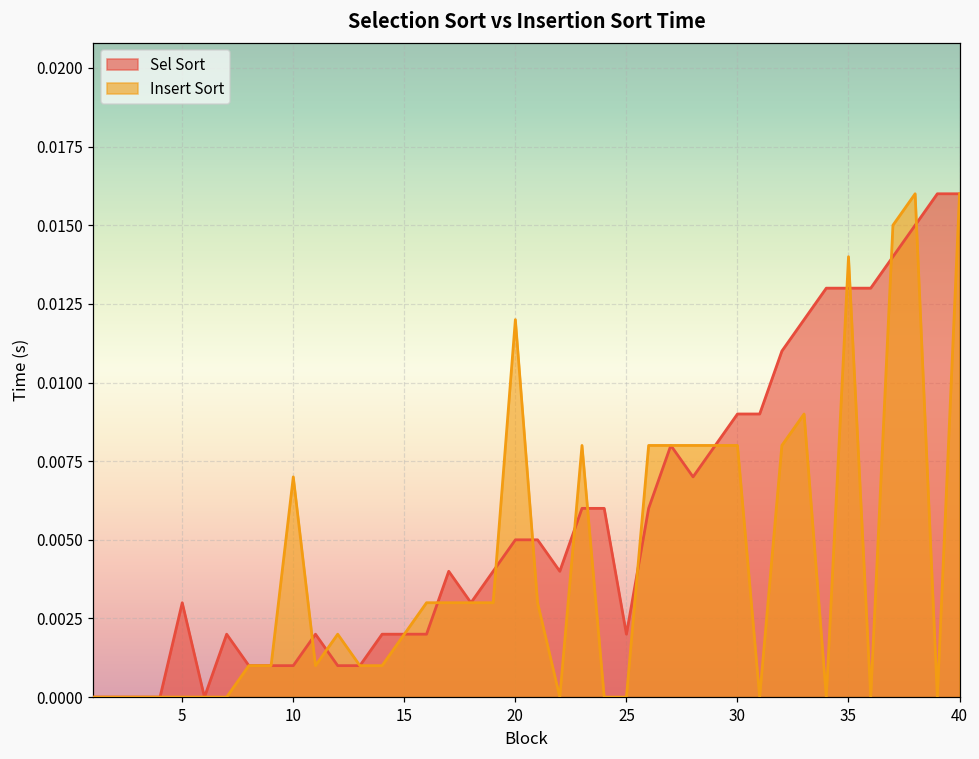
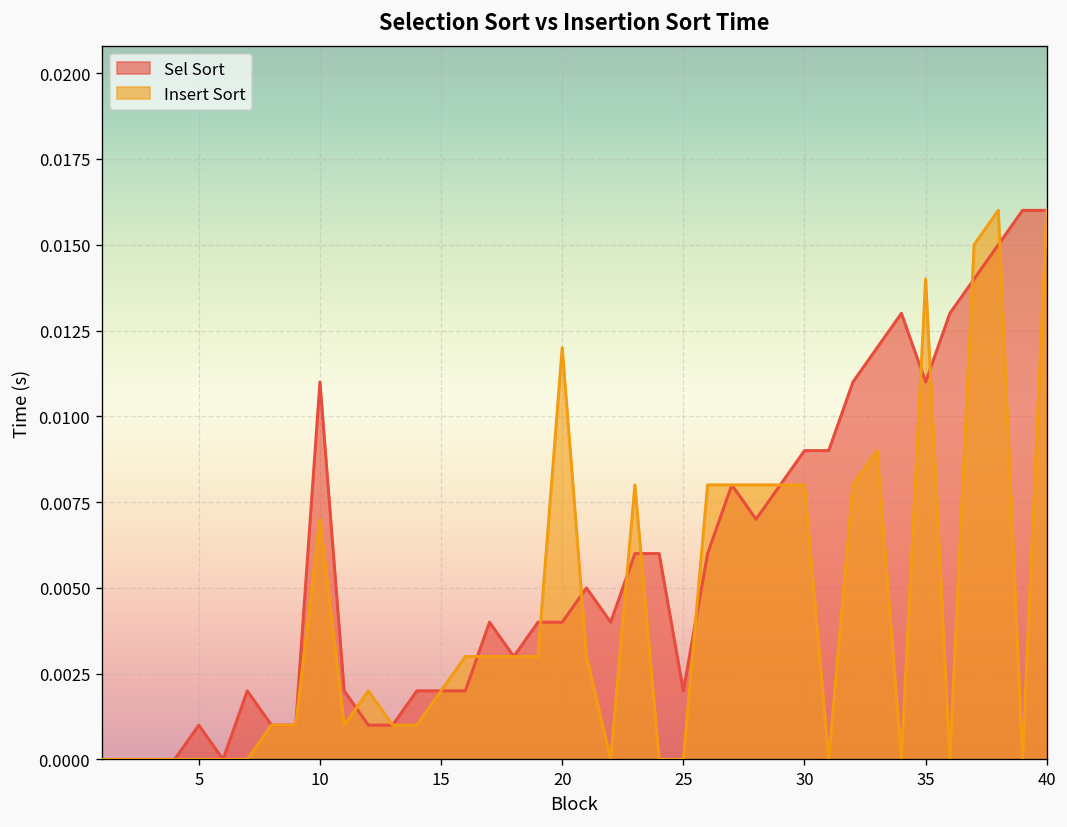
  {
    "Sel Sort": {
-     "5": 0.003,
-     "10": 0.001,
-     "20": 0.005,
+     "5": 0.001,
+     "10": 0.011,
+     "20": 0.004,
      "25": 0.002,
      "30": 0.009,
-     "35": 0.013
+     "35": 0.011
    },
    "Insert Sort": {
      "5": 0.000,
      "10": 0.007,
      "20": 0.012,
      "25": 0.000,
      "30": 0.008,
      "35": 0.014
    }
  }
